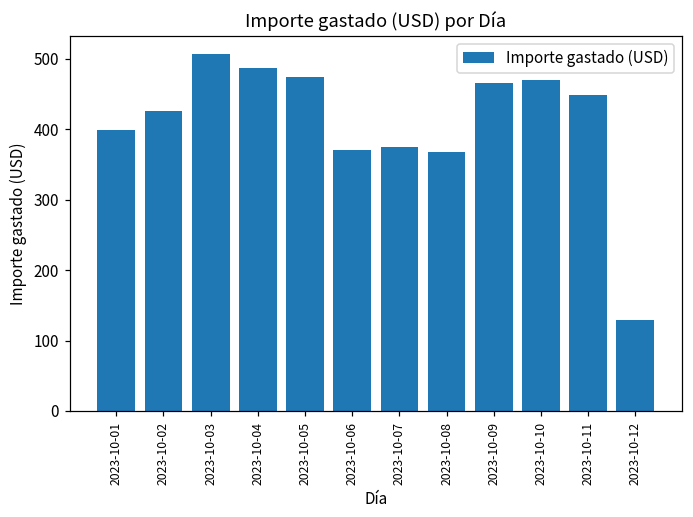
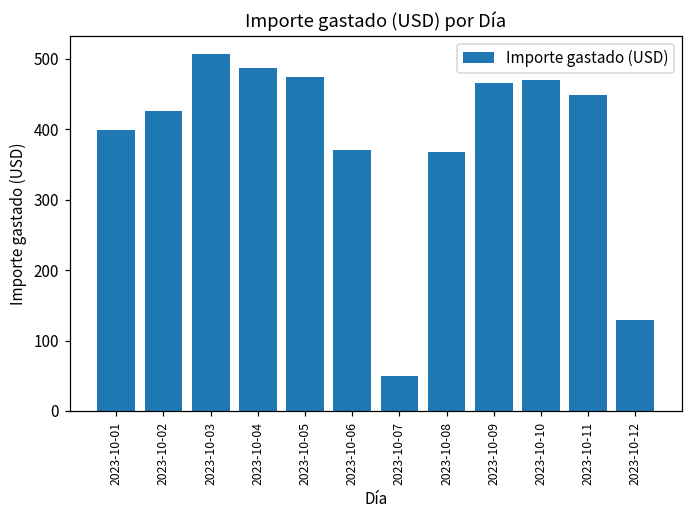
  {
    "2023-10-01": 400,
    "2023-10-02": 430,
    "2023-10-03": 510,
    "2023-10-04": 490,
    "2023-10-05": 470,
    "2023-10-06": 370,
-   "2023-10-07": 380,
+   "2023-10-07": 50,
    "2023-10-08": 370,
    "2023-10-09": 470,
    "2023-10-10": 470,
    "2023-10-11": 450,
    "2023-10-12": 130
  }
